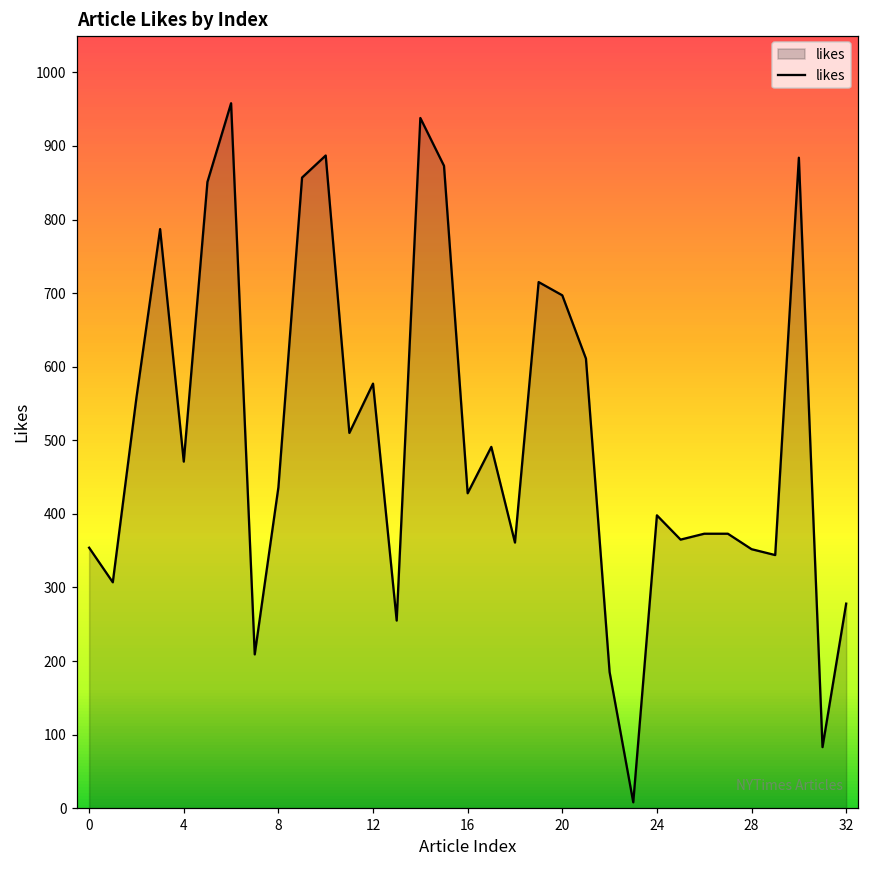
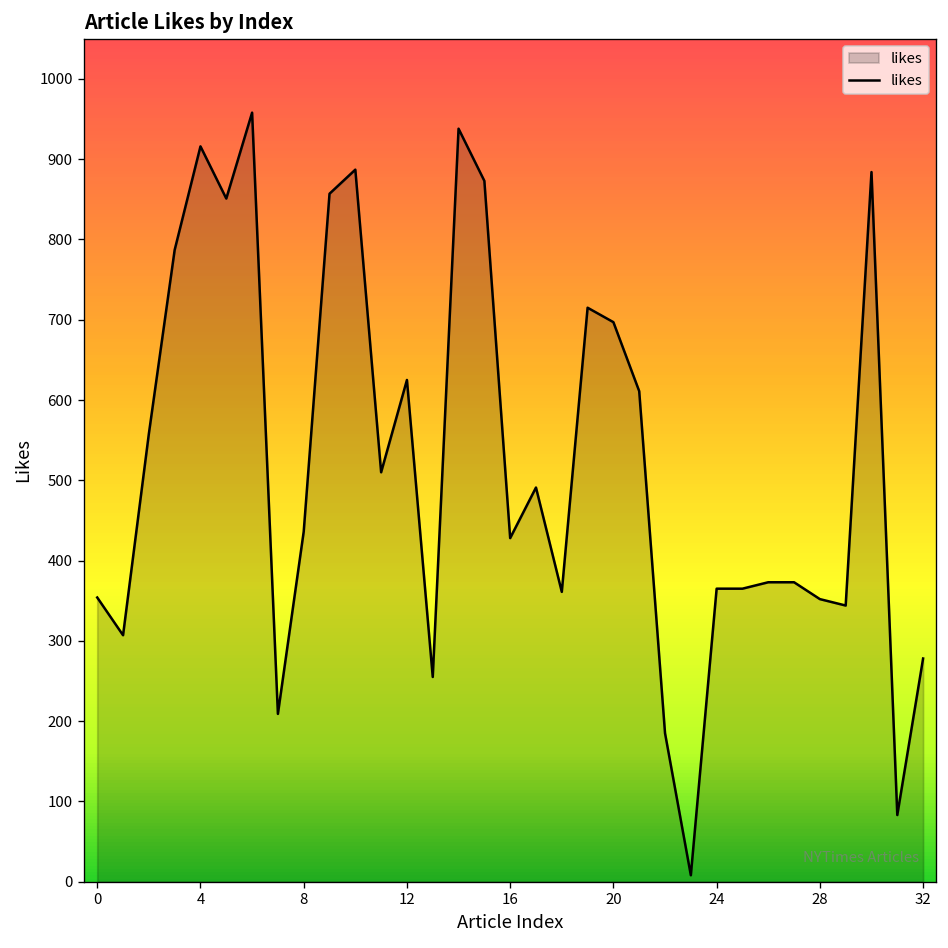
  {
    "0": 350,
-   "4": 470,
+   "4": 920,
    "8": 440,
-   "12": 580,
+   "12": 630,
    "16": 430,
    "20": 700,
-   "24": 400,
+   "24": 370,
    "28": 350,
    "32": 280
  }
